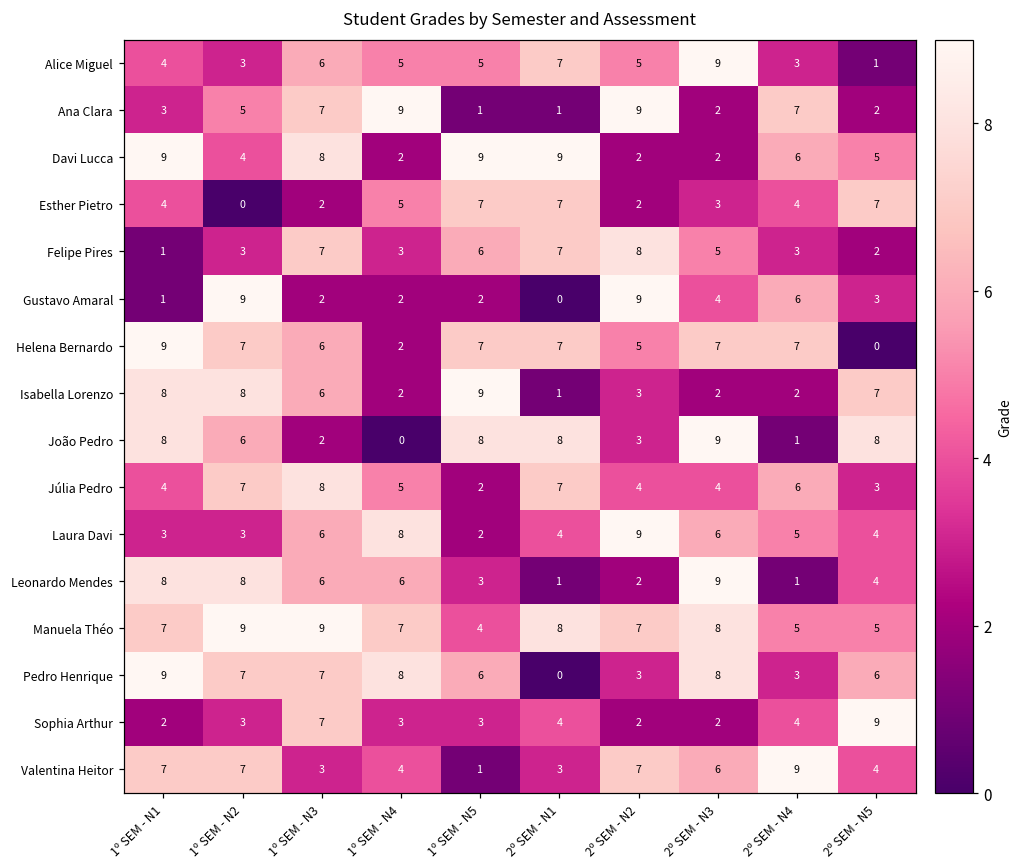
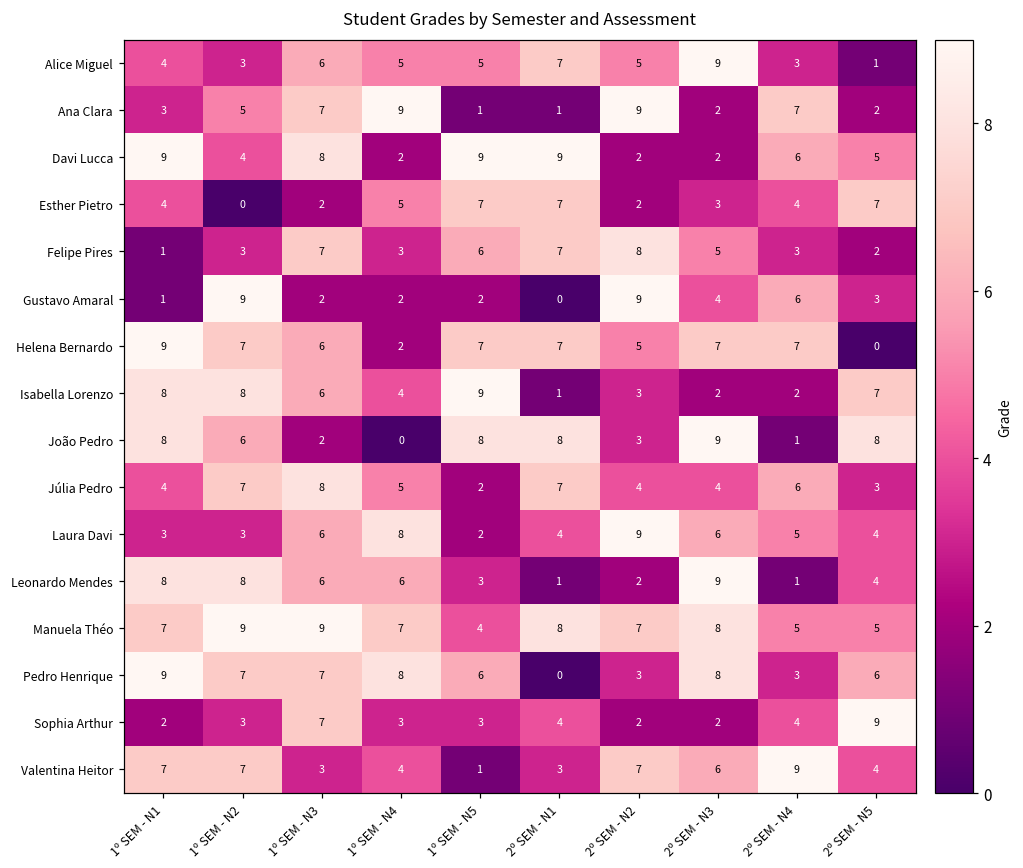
  {
    "Alice Miguel": {
      "1º SEM - N1": 4,
      "1º SEM - N2": 3,
      "1º SEM - N3": 6,
      "1º SEM - N4": 5,
      "1º SEM - N5": 5,
      "2º SEM - N1": 7,
      "2º SEM - N2": 5,
      "2º SEM - N3": 9,
      "2º SEM - N4": 3,
      "2º SEM - N5": 1
    },
    "Ana Clara": {
      "1º SEM - N1": 3,
      "1º SEM - N2": 5,
      "1º SEM - N3": 7,
      "1º SEM - N4": 9,
      "1º SEM - N5": 1,
      "2º SEM - N1": 1,
      "2º SEM - N2": 9,
      "2º SEM - N3": 2,
      "2º SEM - N4": 7,
      "2º SEM - N5": 2
    },
    "Davi Lucca": {
      "1º SEM - N1": 9,
      "1º SEM - N2": 4,
      "1º SEM - N3": 8,
      "1º SEM - N4": 2,
      "1º SEM - N5": 9,
      "2º SEM - N1": 9,
      "2º SEM - N2": 2,
      "2º SEM - N3": 2,
      "2º SEM - N4": 6,
      "2º SEM - N5": 5
    },
    "Esther Pietro": {
      "1º SEM - N1": 4,
      "1º SEM - N2": 0,
      "1º SEM - N3": 2,
      "1º SEM - N4": 5,
      "1º SEM - N5": 7,
      "2º SEM - N1": 7,
      "2º SEM - N2": 2,
      "2º SEM - N3": 3,
      "2º SEM - N4": 4,
      "2º SEM - N5": 7
    },
    "Felipe Pires": {
      "1º SEM - N1": 1,
      "1º SEM - N2": 3,
      "1º SEM - N3": 7,
      "1º SEM - N4": 3,
      "1º SEM - N5": 6,
      "2º SEM - N1": 7,
      "2º SEM - N2": 8,
      "2º SEM - N3": 5,
      "2º SEM - N4": 3,
      "2º SEM - N5": 2
    },
    "Gustavo Amaral": {
      "1º SEM - N1": 1,
      "1º SEM - N2": 9,
      "1º SEM - N3": 2,
      "1º SEM - N4": 2,
      "1º SEM - N5": 2,
      "2º SEM - N1": 0,
      "2º SEM - N2": 9,
      "2º SEM - N3": 4,
      "2º SEM - N4": 6,
      "2º SEM - N5": 3
    },
    "Helena Bernardo": {
      "1º SEM - N1": 9,
      "1º SEM - N2": 7,
      "1º SEM - N3": 6,
      "1º SEM - N4": 2,
      "1º SEM - N5": 7,
      "2º SEM - N1": 7,
      "2º SEM - N2": 5,
      "2º SEM - N3": 7,
      "2º SEM - N4": 7,
      "2º SEM - N5": 0
    },
    "Isabella Lorenzo": {
      "1º SEM - N1": 8,
      "1º SEM - N2": 8,
      "1º SEM - N3": 6,
-     "1º SEM - N4": 2,
+     "1º SEM - N4": 4,
      "1º SEM - N5": 9,
      "2º SEM - N1": 1,
      "2º SEM - N2": 3,
      "2º SEM - N3": 2,
      "2º SEM - N4": 2,
      "2º SEM - N5": 7
    },
    "João Pedro": {
      "1º SEM - N1": 8,
      "1º SEM - N2": 6,
      "1º SEM - N3": 2,
      "1º SEM - N4": 0,
      "1º SEM - N5": 8,
      "2º SEM - N1": 8,
      "2º SEM - N2": 3,
      "2º SEM - N3": 9,
      "2º SEM - N4": 1,
      "2º SEM - N5": 8
    },
    "Júlia Pedro": {
      "1º SEM - N1": 4,
      "1º SEM - N2": 7,
      "1º SEM - N3": 8,
      "1º SEM - N4": 5,
      "1º SEM - N5": 2,
      "2º SEM - N1": 7,
      "2º SEM - N2": 4,
      "2º SEM - N3": 4,
      "2º SEM - N4": 6,
      "2º SEM - N5": 3
    },
    "Laura Davi": {
      "1º SEM - N1": 3,
      "1º SEM - N2": 3,
      "1º SEM - N3": 6,
      "1º SEM - N4": 8,
      "1º SEM - N5": 2,
      "2º SEM - N1": 4,
      "2º SEM - N2": 9,
      "2º SEM - N3": 6,
      "2º SEM - N4": 5,
      "2º SEM - N5": 4
    },
    "Leonardo Mendes": {
      "1º SEM - N1": 8,
      "1º SEM - N2": 8,
      "1º SEM - N3": 6,
      "1º SEM - N4": 6,
      "1º SEM - N5": 3,
      "2º SEM - N1": 1,
      "2º SEM - N2": 2,
      "2º SEM - N3": 9,
      "2º SEM - N4": 1,
      "2º SEM - N5": 4
    },
    "Manuela Théo": {
      "1º SEM - N1": 7,
      "1º SEM - N2": 9,
      "1º SEM - N3": 9,
      "1º SEM - N4": 7,
      "1º SEM - N5": 4,
      "2º SEM - N1": 8,
      "2º SEM - N2": 7,
      "2º SEM - N3": 8,
      "2º SEM - N4": 5,
      "2º SEM - N5": 5
    },
    "Pedro Henrique": {
      "1º SEM - N1": 9,
      "1º SEM - N2": 7,
      "1º SEM - N3": 7,
      "1º SEM - N4": 8,
      "1º SEM - N5": 6,
      "2º SEM - N1": 0,
      "2º SEM - N2": 3,
      "2º SEM - N3": 8,
      "2º SEM - N4": 3,
      "2º SEM - N5": 6
    },
    "Sophia Arthur": {
      "1º SEM - N1": 2,
      "1º SEM - N2": 3,
      "1º SEM - N3": 7,
      "1º SEM - N4": 3,
      "1º SEM - N5": 3,
      "2º SEM - N1": 4,
      "2º SEM - N2": 2,
      "2º SEM - N3": 2,
      "2º SEM - N4": 4,
      "2º SEM - N5": 9
    },
    "Valentina Heitor": {
      "1º SEM - N1": 7,
      "1º SEM - N2": 7,
      "1º SEM - N3": 3,
      "1º SEM - N4": 4,
      "1º SEM - N5": 1,
      "2º SEM - N1": 3,
      "2º SEM - N2": 7,
      "2º SEM - N3": 6,
      "2º SEM - N4": 9,
      "2º SEM - N5": 4
    }
  }
